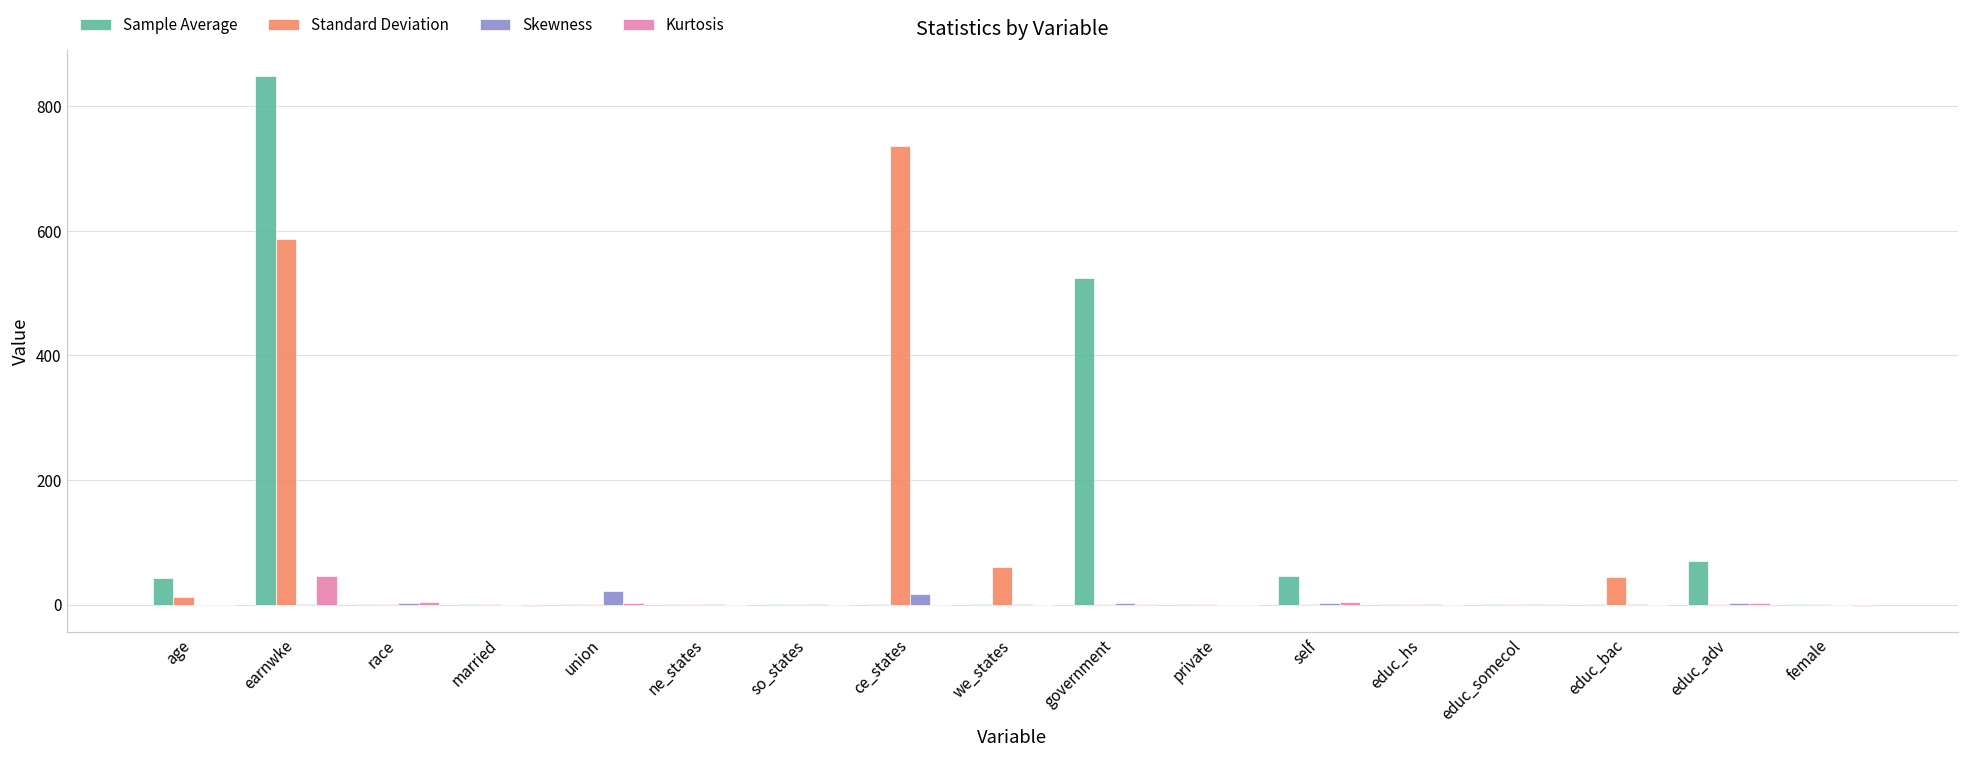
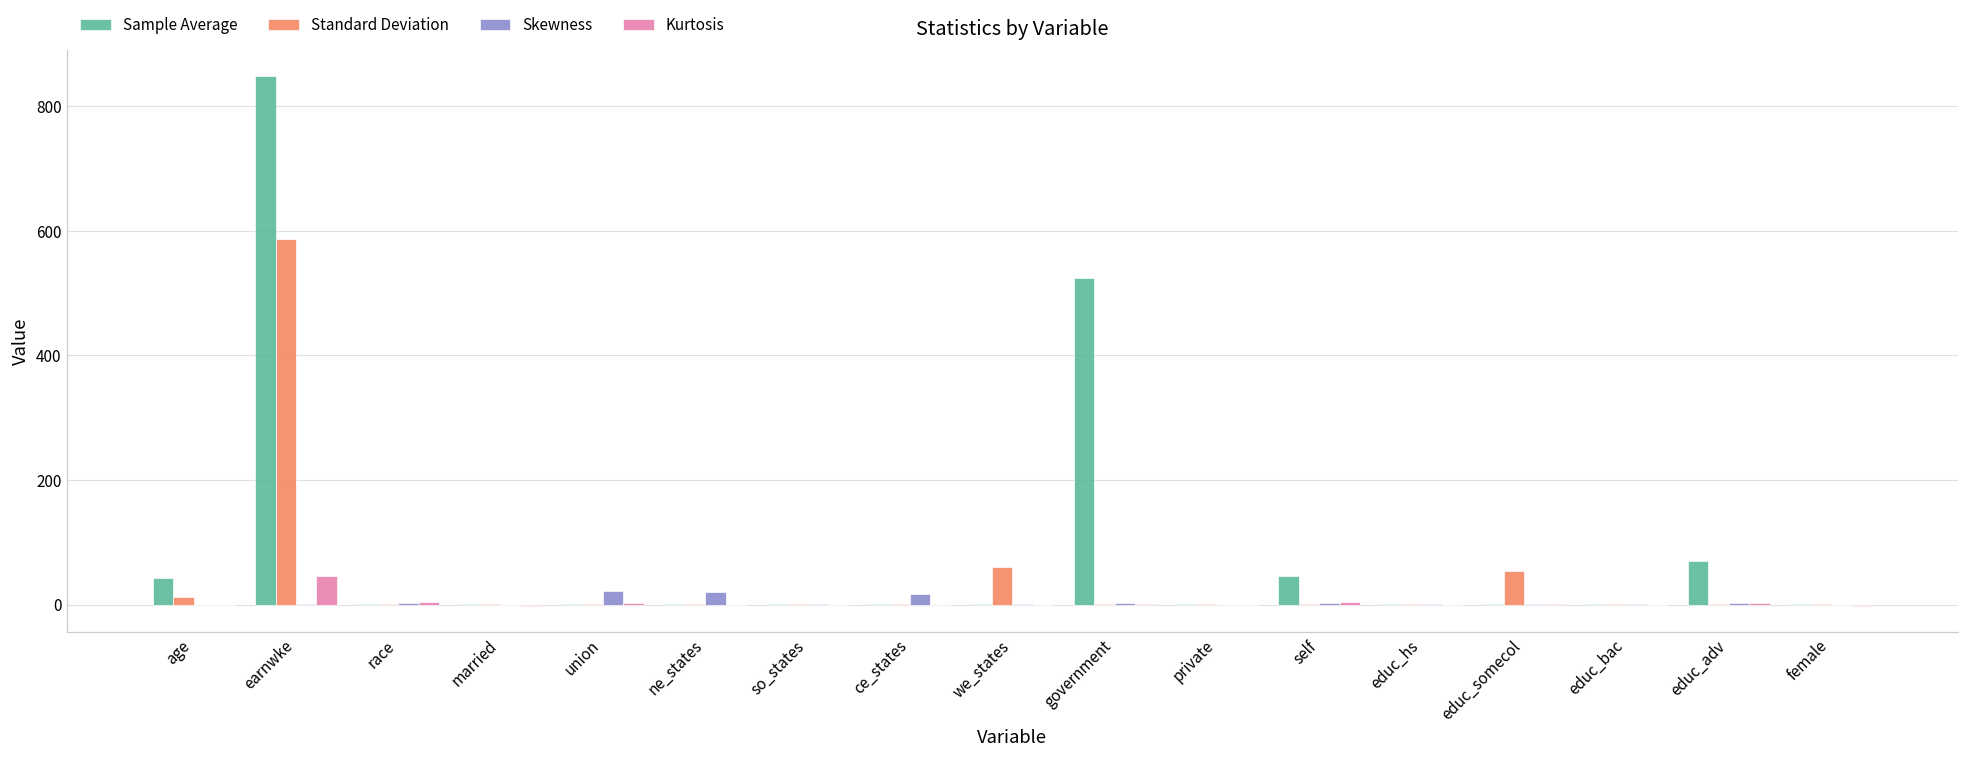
  {
    "Sample Average": {
      "age": 40,
      "earnwke": 850,
      "government": 520,
      "self": 50,
      "educ_adv": 70
    },
    "Standard Deviation": {
      "age": 10,
      "earnwke": 590,
-     "ce_states": 740,
+     "ce_states": 0,
      "we_states": 60,
-     "educ_somecol": 0,
-     "educ_bac": 40
+     "educ_somecol": 50,
+     "educ_bac": 0
    },
    "Skewness": {
      "union": 20,
-     "ne_states": 0,
+     "ne_states": 20,
      "ce_states": 20
    },
    "Kurtosis": {
      "earnwke": 50
    }
  }
